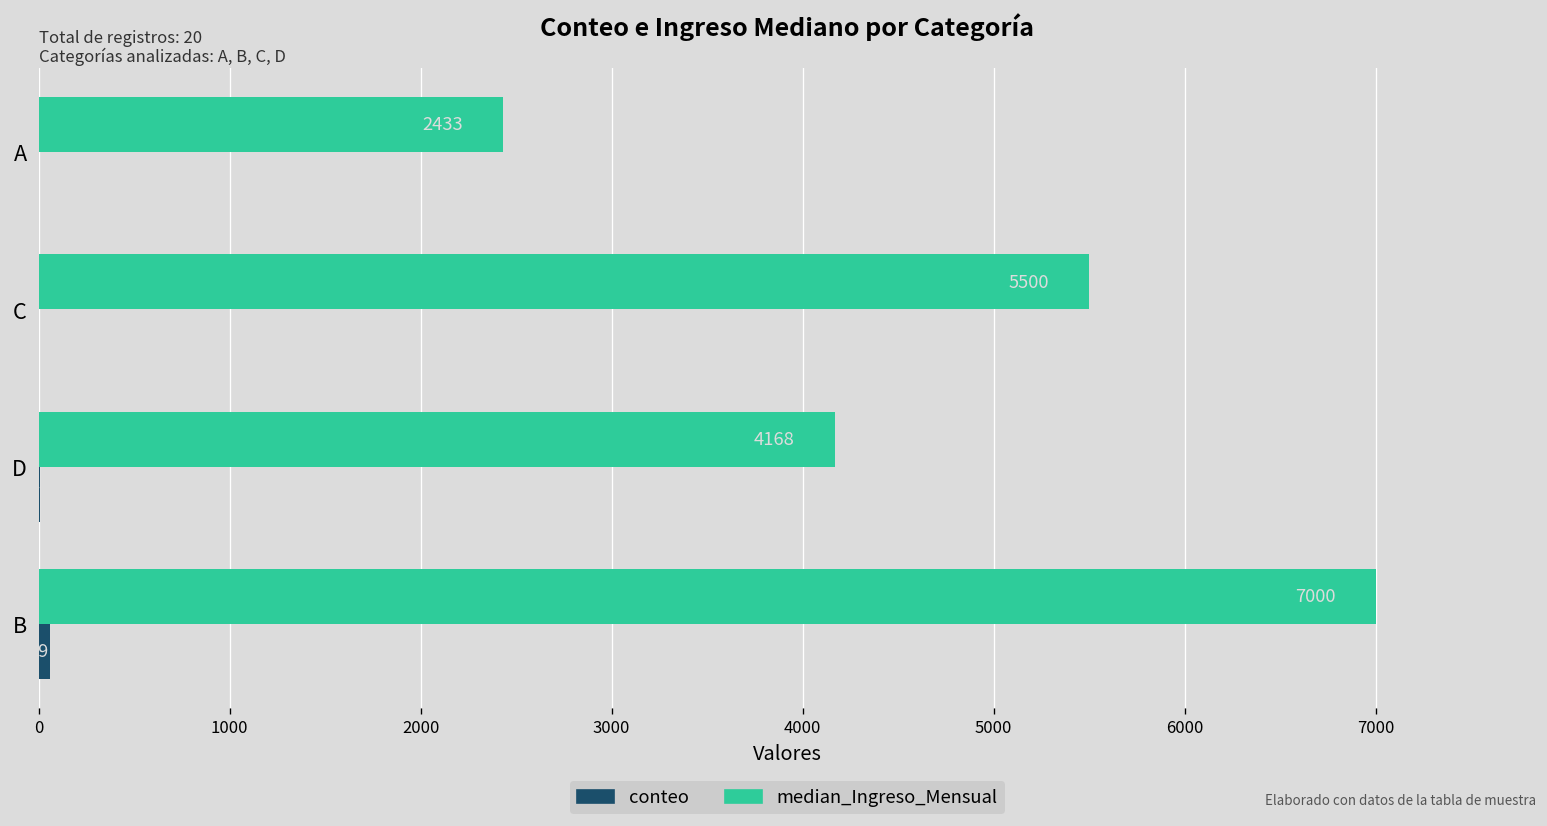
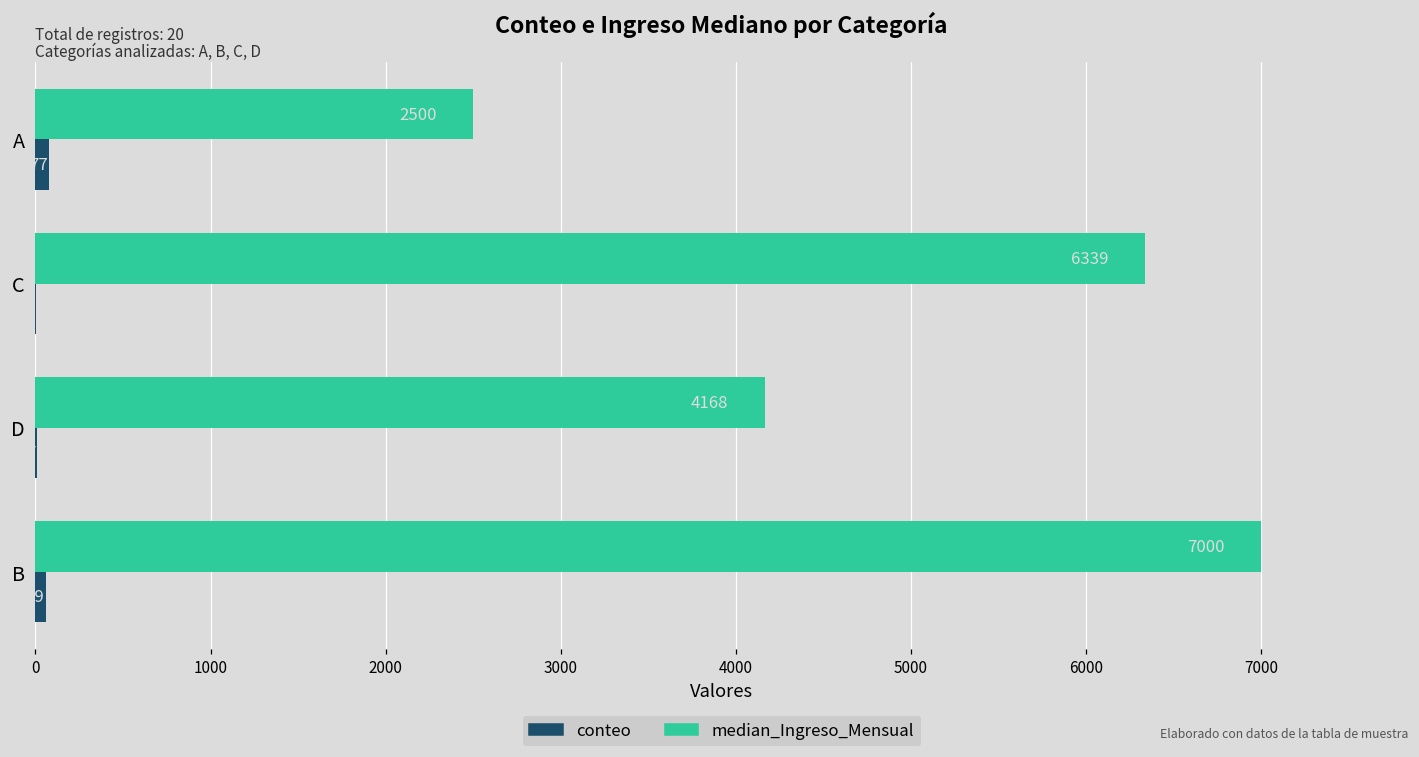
  {
    "median_Ingreso_Mensual": {
-     "A": 2433,
-     "C": 5500,
+     "A": 2500,
+     "C": 6339,
      "D": 4168,
      "B": 7000
    },
    "conteo": {
-     "A": 0,
+     "A": 80,
      "B": 60
    }
  }
